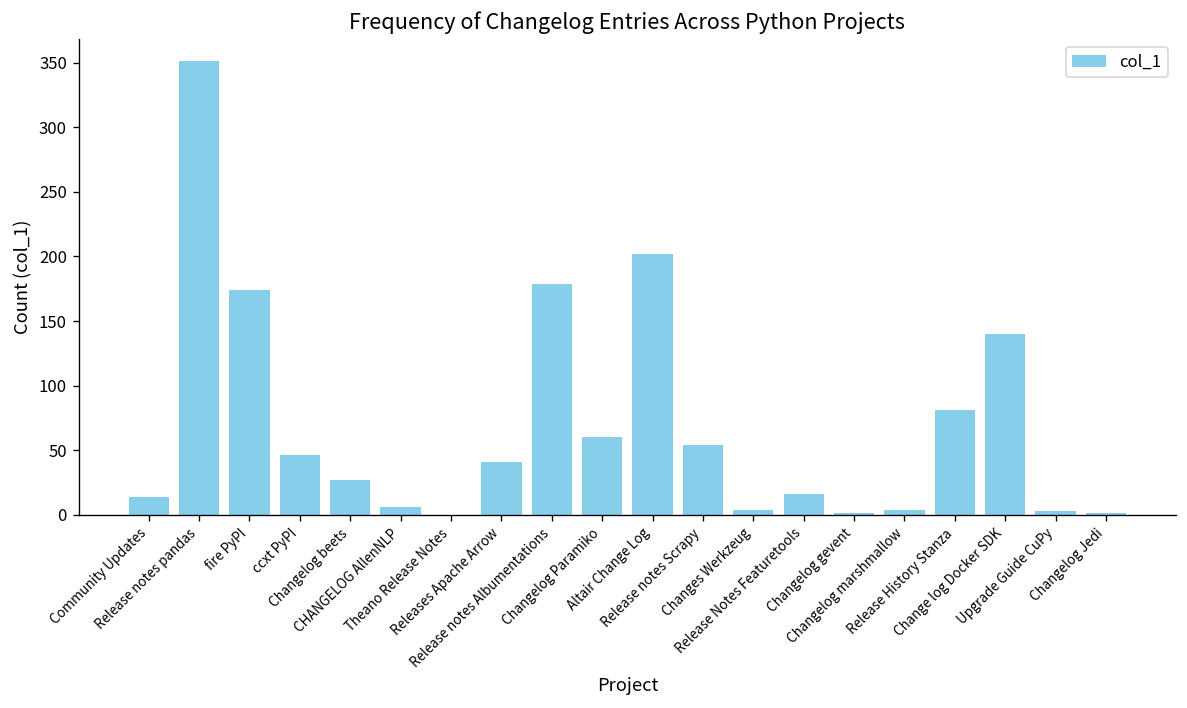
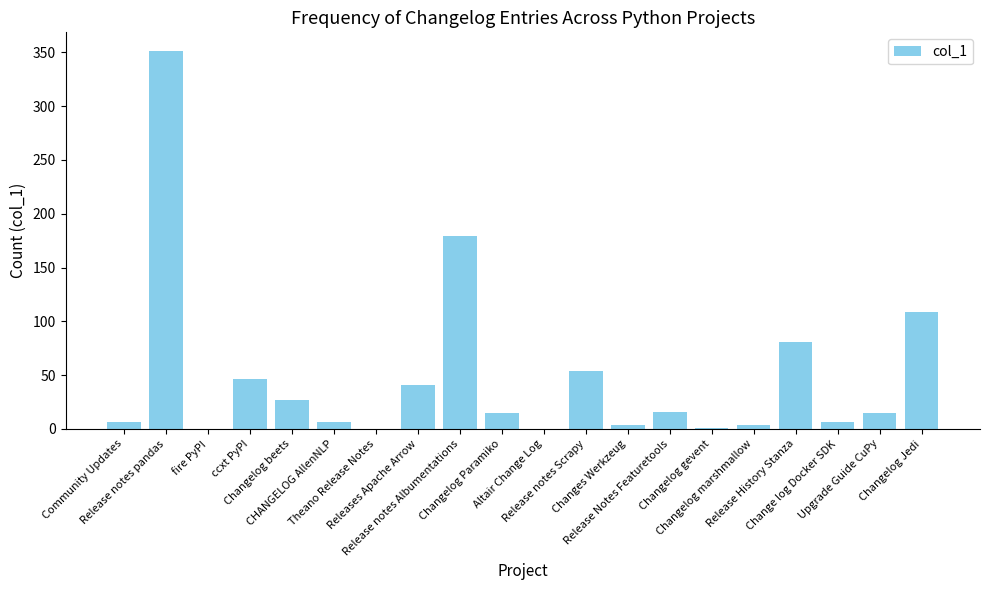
  {
-   "Community Updates": 14,
+   "Community Updates": 6,
    "Release notes pandas": 351,
-   "fire PyPI": 174,
+   "fire PyPI": 0,
    "ccxt PyPI": 46,
    "Changelog beets": 27,
    "CHANGELOG AllenNLP": 6,
    "Theano Release Notes": 0,
    "Releases Apache Arrow": 41,
    "Release notes Albumentations": 179,
-   "Changelog Paramiko": 60,
-   "Altair Change Log": 202,
+   "Changelog Paramiko": 15,
+   "Altair Change Log": 0,
    "Release notes Scrapy": 54,
    "Changes Werkzeug": 4,
    "Release Notes Featuretools": 16,
    "Changelog marshmallow": 4,
    "Release History Stanza": 81,
-   "Change log Docker SDK": 140,
-   "Upgrade Guide CuPy": 3,
-   "Changelog Jedi": 1
+   "Change log Docker SDK": 6,
+   "Upgrade Guide CuPy": 15,
+   "Changelog Jedi": 109
  }
